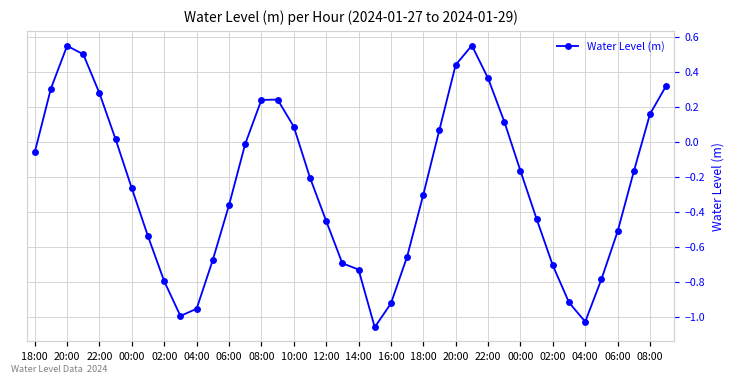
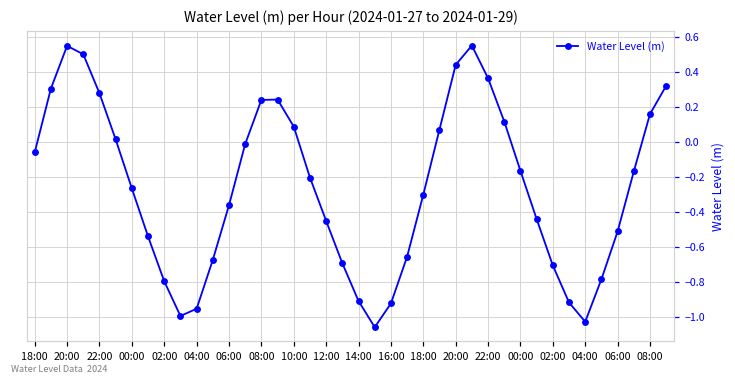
  {
    "10:00": 0.09,
    "12:00": -0.45,
-   "14:00": -0.73,
+   "14:00": -0.91,
    "16:00": -0.92
  }
